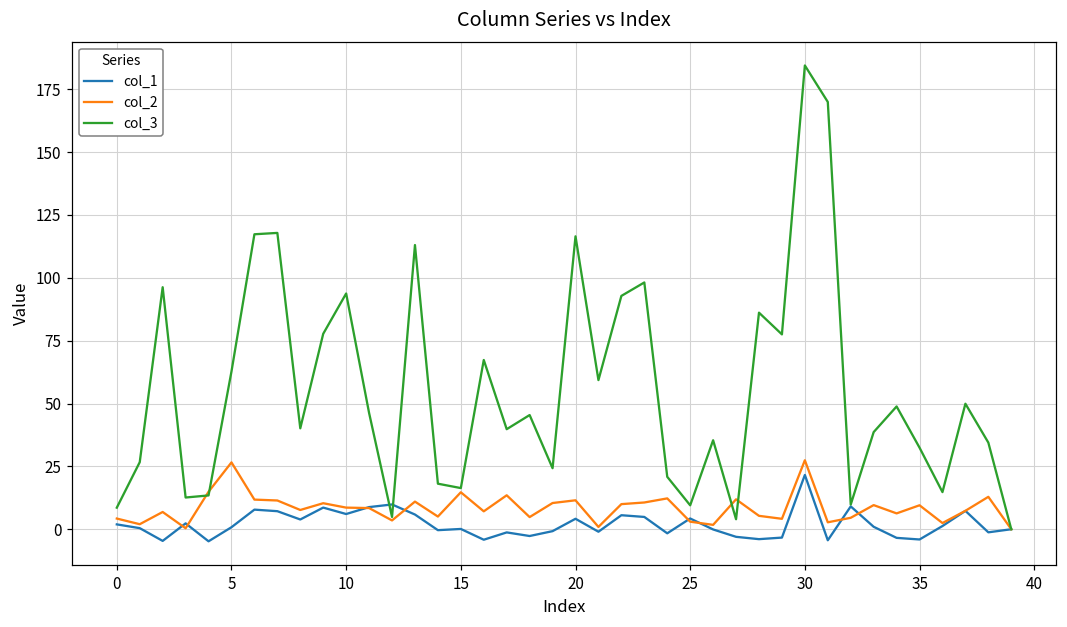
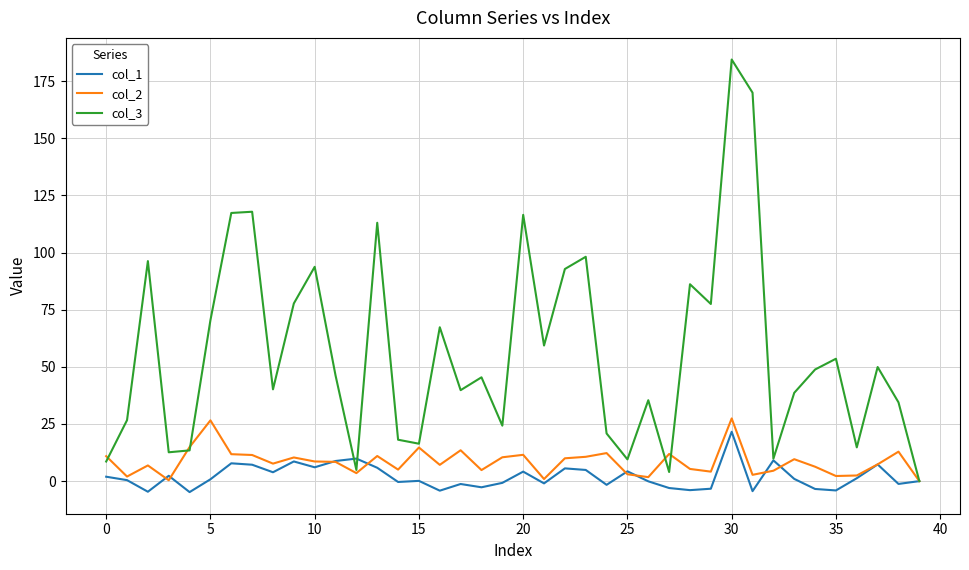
  {
    "col_1": {
      "0": 2,
      "5": 1,
      "10": 6,
      "15": 0,
      "20": 4,
      "25": 4,
      "30": 22,
      "35": -4
    },
    "col_2": {
-     "0": 4,
+     "0": 11,
      "5": 27,
      "10": 9,
      "15": 15,
      "20": 12,
      "25": 3,
      "30": 27,
-     "35": 10
+     "35": 2
    },
    "col_3": {
      "0": 9,
-     "5": 63,
+     "5": 70,
      "10": 94,
      "15": 16,
      "20": 116,
      "25": 10,
      "30": 184,
-     "35": 32
+     "35": 54
    }
  }
